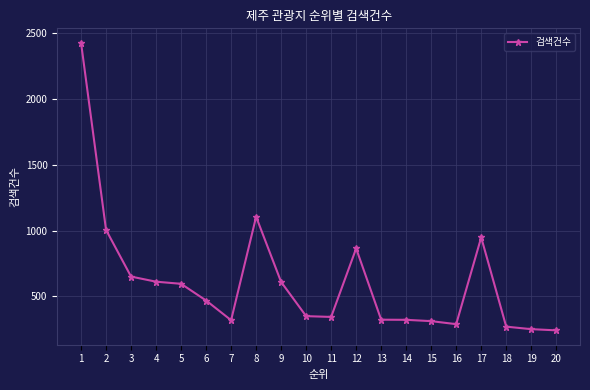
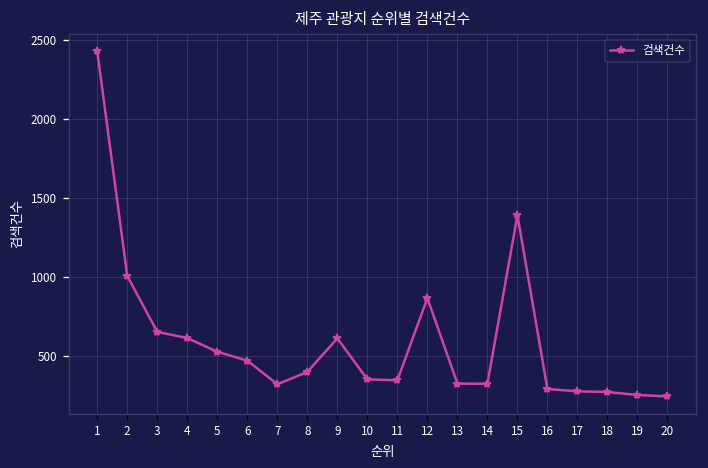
  {
    "1": 2430,
    "2": 1010,
    "3": 650,
    "4": 610,
-   "5": 600,
+   "5": 520,
    "6": 470,
    "7": 320,
-   "8": 1110,
+   "8": 400,
    "9": 610,
    "10": 350,
    "11": 340,
    "12": 860,
    "13": 320,
    "14": 320,
-   "15": 310,
+   "15": 1390,
    "16": 290,
-   "17": 950,
+   "17": 270,
    "18": 270,
    "19": 250,
    "20": 240
  }
